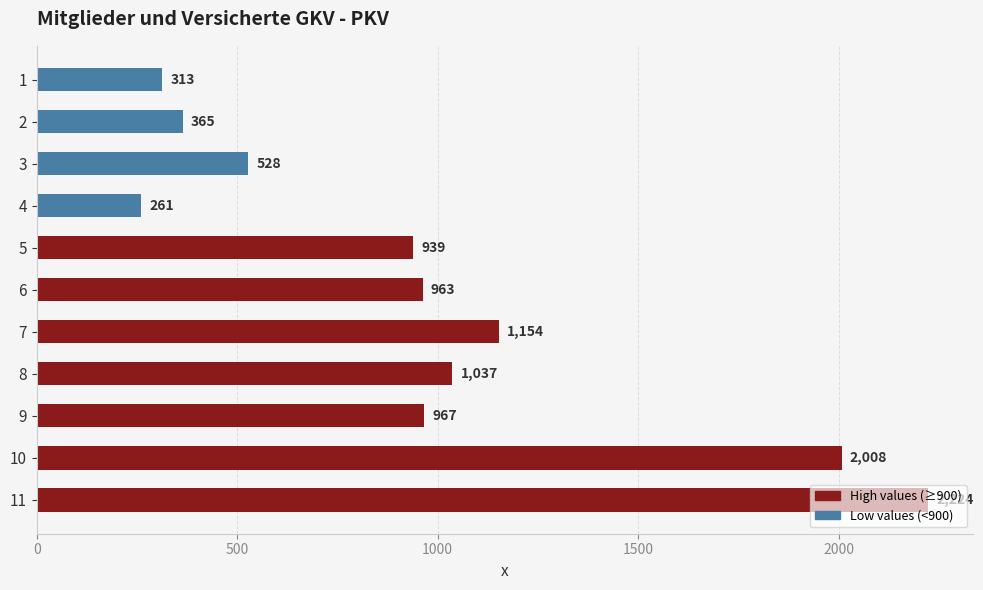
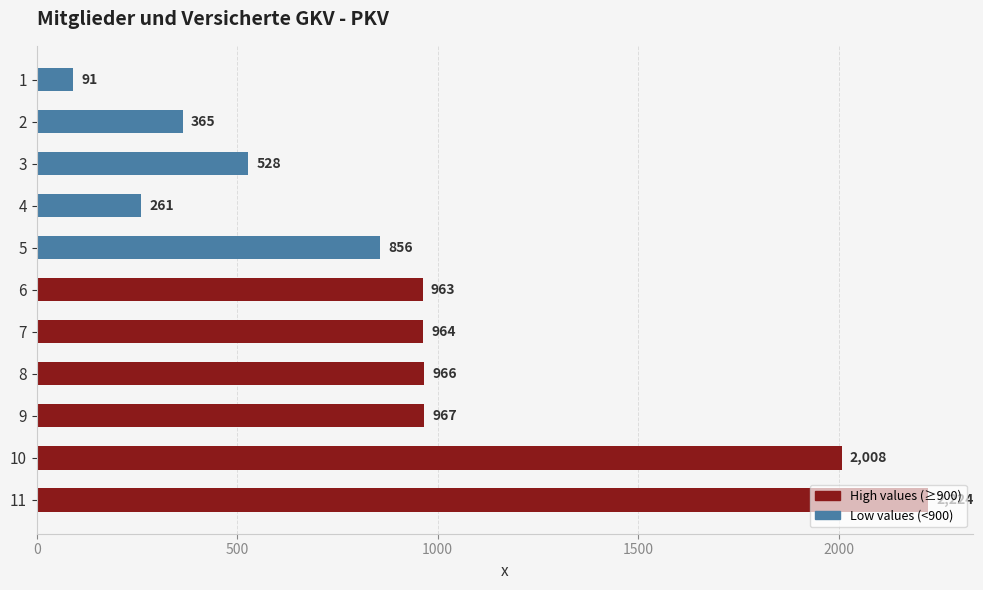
  {
-   "1": "313",
+   "1": "91",
    "2": "365",
    "3": "528",
    "4": "261",
-   "5": "939",
+   "5": "856",
    "6": "963",
-   "7": "1,154",
-   "8": "1,037",
+   "7": "964",
+   "8": "966",
    "9": "967",
    "10": "2,008"
  }
